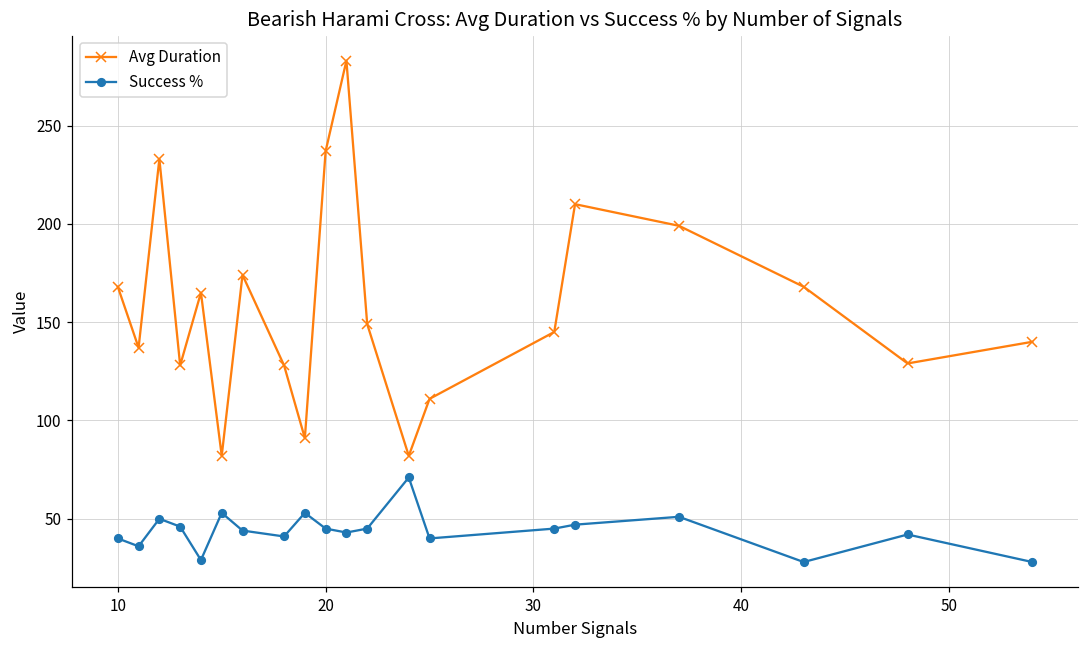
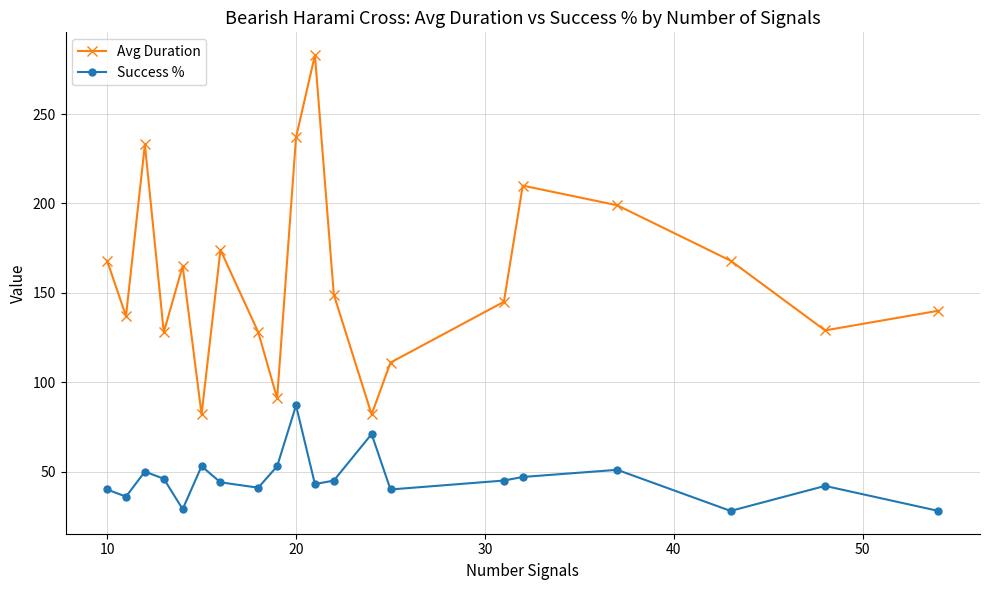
  {
    "Avg Duration": {
      "10": 168,
      "20": 237
    },
    "Success %": {
      "10": 40,
-     "20": 45
+     "20": 87
    }
  }
